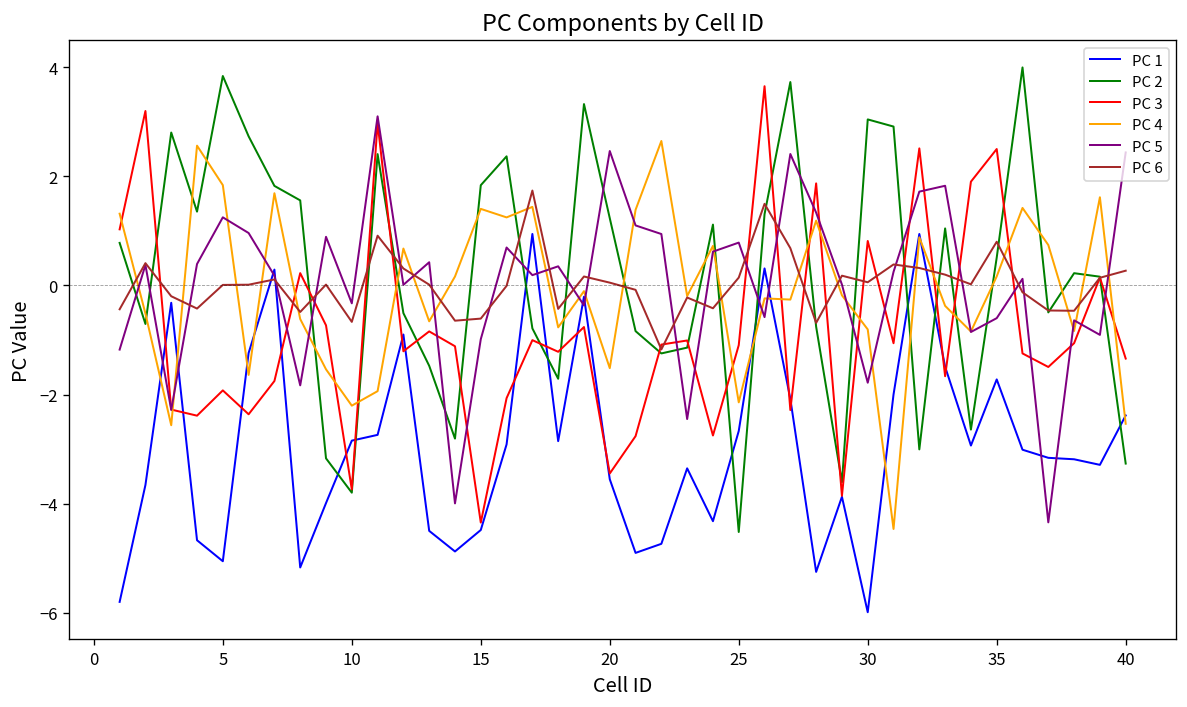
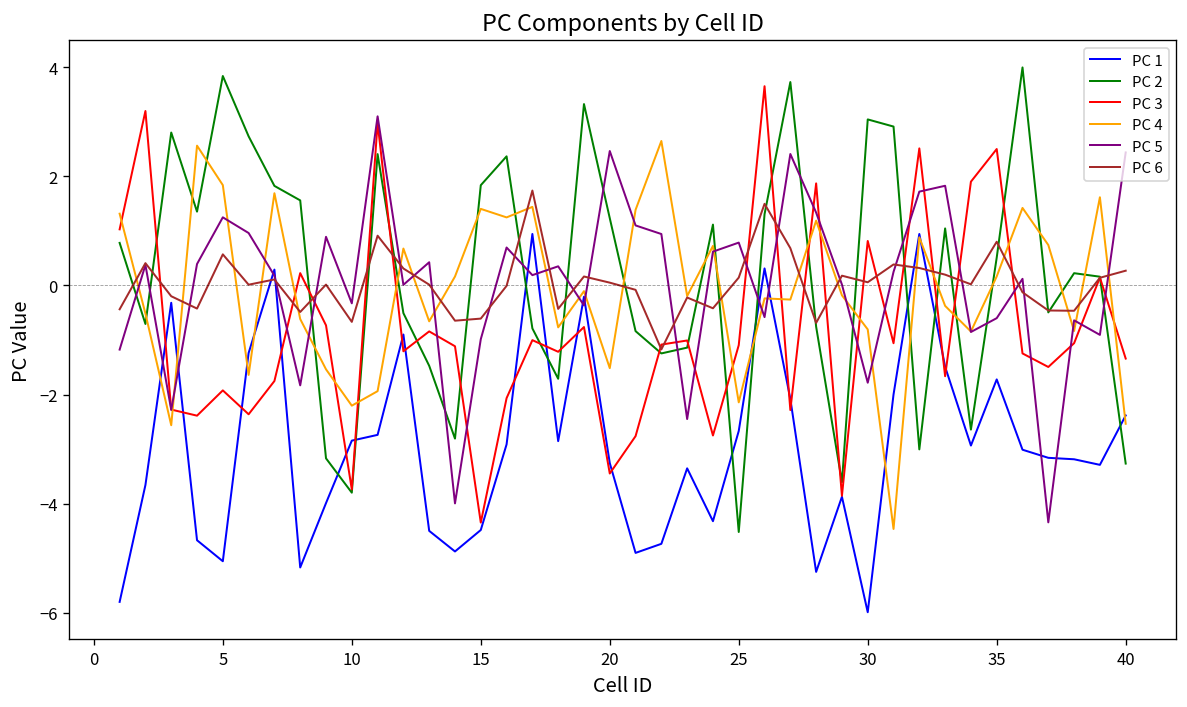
  {
    "PC 1": {
      "5": -5.1,
      "10": -2.8,
      "15": -4.5,
-     "20": -3.6,
+     "20": -3.3,
      "25": -2.7,
      "30": -6.0,
      "35": -1.7,
      "40": -2.4
    },
    "PC 2": {
      "5": 3.8,
      "10": -3.8,
      "15": 1.8,
      "20": 1.2,
      "25": -4.5,
      "30": 3.0,
      "35": 0.5,
      "40": -3.3
    },
    "PC 3": {
      "5": -1.9,
      "10": -3.7,
      "15": -4.3,
      "20": -3.4,
      "25": -1.1,
      "30": 0.8,
      "35": 2.5,
      "40": -1.3
    },
    "PC 4": {
      "5": 1.8,
      "10": -2.2,
      "15": 1.4,
      "20": -1.5,
      "25": -2.1,
      "30": -0.8,
      "35": 0.2,
      "40": -2.5
    },
    "PC 5": {
      "5": 1.2,
      "10": -0.3,
      "15": -1.0,
      "20": 2.5,
      "25": 0.8,
      "30": -1.8,
      "35": -0.6
    },
    "PC 6": {
-     "5": 0.0,
+     "5": 0.6,
      "10": -0.7,
      "15": -0.6,
      "20": 0.1,
      "25": 0.1,
      "30": 0.1,
      "35": 0.8,
      "40": 0.3
    }
  }
